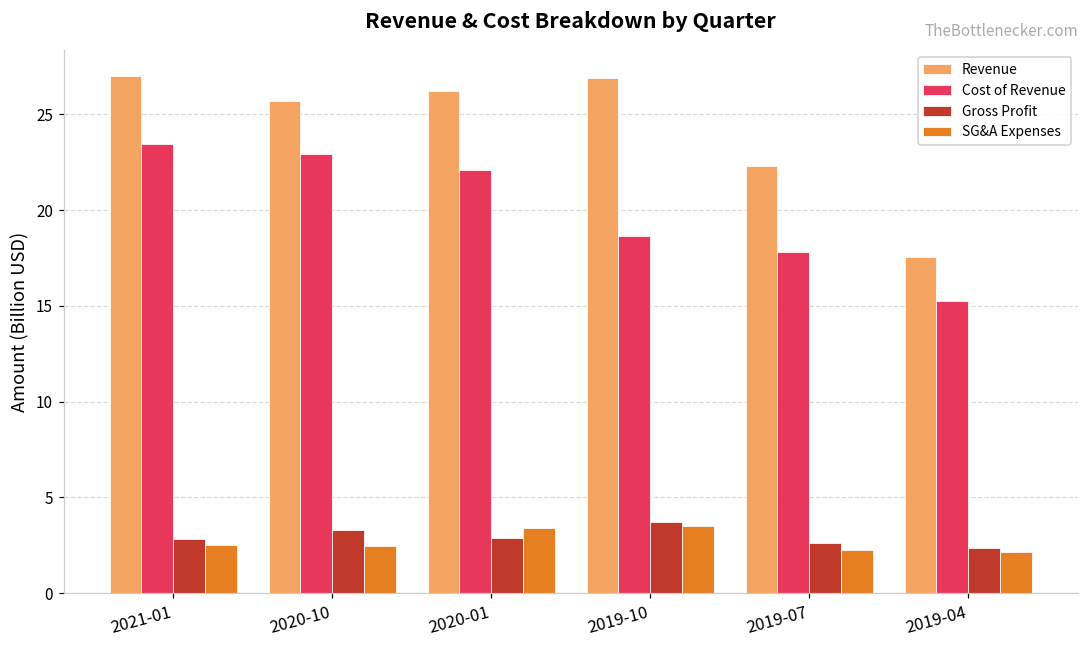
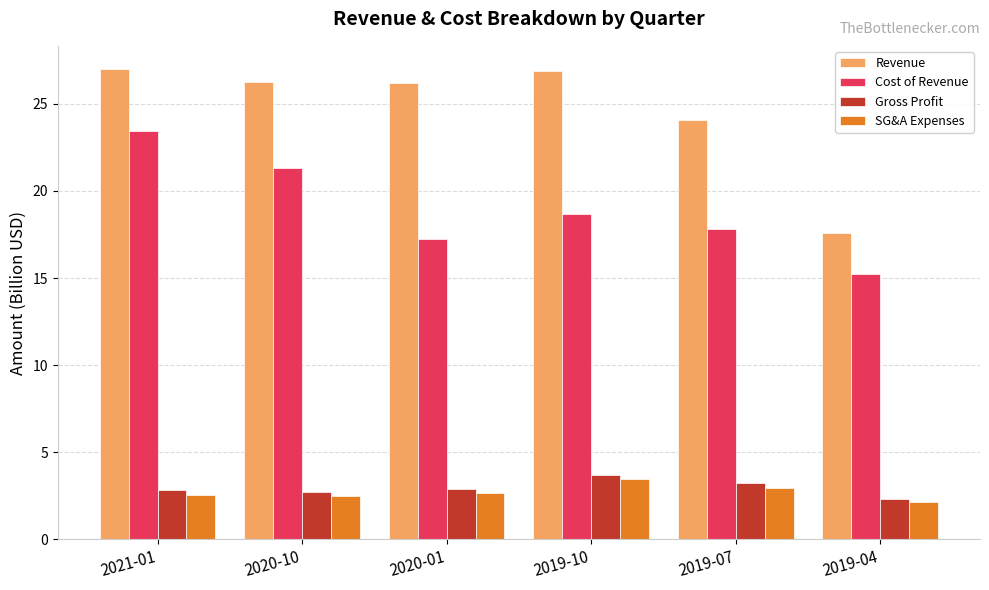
  {
    "Revenue": {
      "2021-01": 27.0,
-     "2020-10": 25.7,
+     "2020-10": 26.2,
      "2020-01": 26.2,
      "2019-10": 26.9,
-     "2019-07": 22.3,
+     "2019-07": 24.1,
      "2019-04": 17.6
    },
    "Cost of Revenue": {
      "2021-01": 23.5,
-     "2020-10": 22.9,
-     "2020-01": 22.1,
+     "2020-10": 21.3,
+     "2020-01": 17.2,
      "2019-10": 18.7,
      "2019-07": 17.8,
      "2019-04": 15.2
    },
    "Gross Profit": {
      "2021-01": 2.9,
-     "2020-10": 3.3,
+     "2020-10": 2.7,
      "2020-01": 2.9,
      "2019-10": 3.7,
-     "2019-07": 2.6,
+     "2019-07": 3.2,
      "2019-04": 2.3
    },
    "SG&A Expenses": {
      "2021-01": 2.5,
      "2020-10": 2.5,
-     "2020-01": 3.4,
+     "2020-01": 2.7,
      "2019-10": 3.5,
-     "2019-07": 2.2,
+     "2019-07": 3.0,
      "2019-04": 2.2
    }
  }
